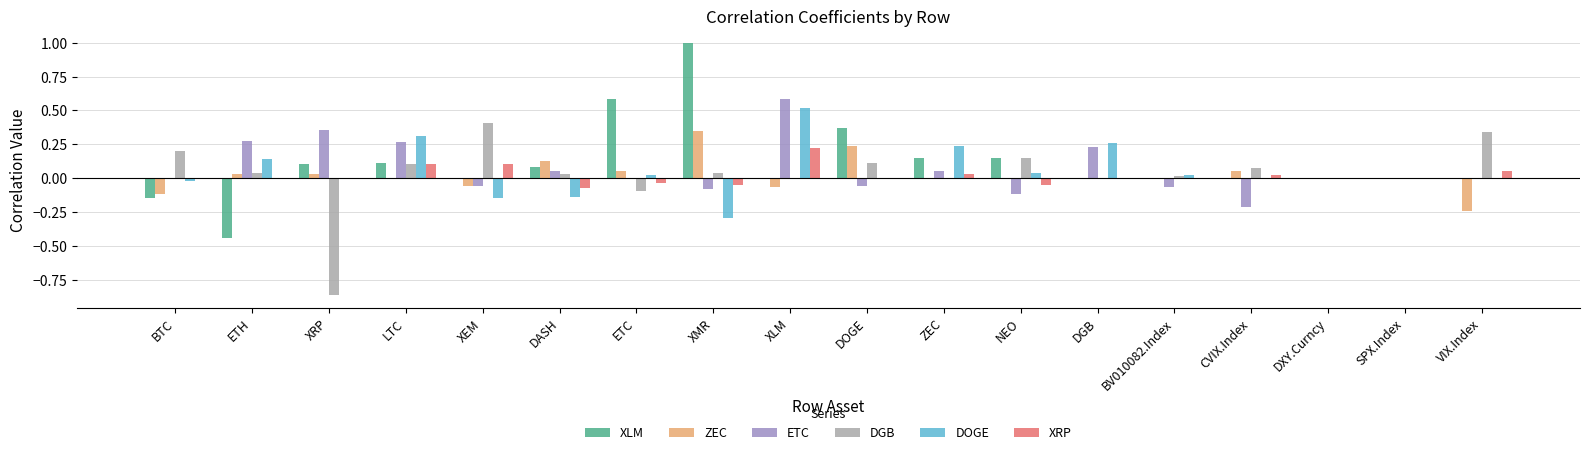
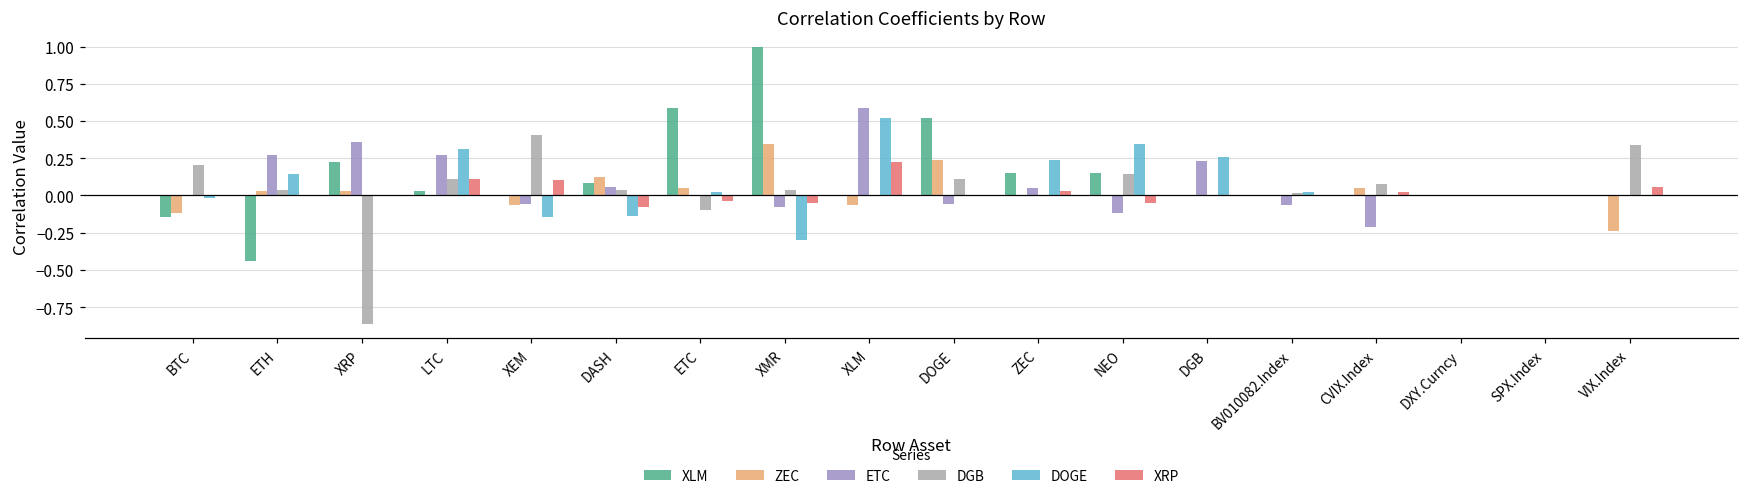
  {
    "XLM": {
      "BTC": -0.15,
      "ETH": -0.44,
-     "XRP": 0.11,
-     "LTC": 0.11,
+     "XRP": 0.22,
+     "LTC": 0.03,
      "XEM": 0.00,
      "DASH": 0.08,
      "ETC": 0.59,
      "XMR": 0.99,
      "XLM": 0.00,
-     "DOGE": 0.37,
+     "DOGE": 0.52,
      "ZEC": 0.15,
      "NEO": 0.15,
      "DGB": 0.00,
      "BV010082.Index": 0.00,
      "CVIX.Index": 0.00,
      "DXY.Curncy": 0.00,
      "SPX.Index": 0.00,
      "VIX.Index": 0.00
    },
    "DOGE": {
      "ETH": 0.14,
      "XRP": 0.00,
      "LTC": 0.31,
      "XEM": -0.15,
      "DASH": -0.14,
      "ETC": 0.02,
      "XMR": -0.30,
      "XLM": 0.52,
      "DOGE": 0.00,
      "ZEC": 0.24,
-     "NEO": 0.04,
+     "NEO": 0.35,
      "DGB": 0.26,
      "BV010082.Index": 0.03,
      "CVIX.Index": 0.00,
      "SPX.Index": 0.00,
      "VIX.Index": 0.00
    }
  }
